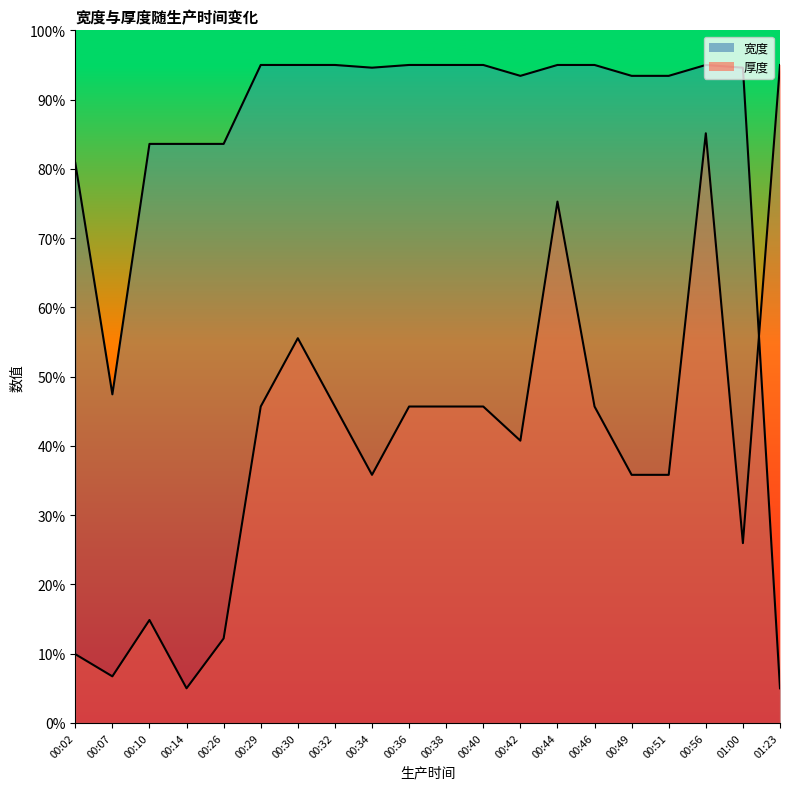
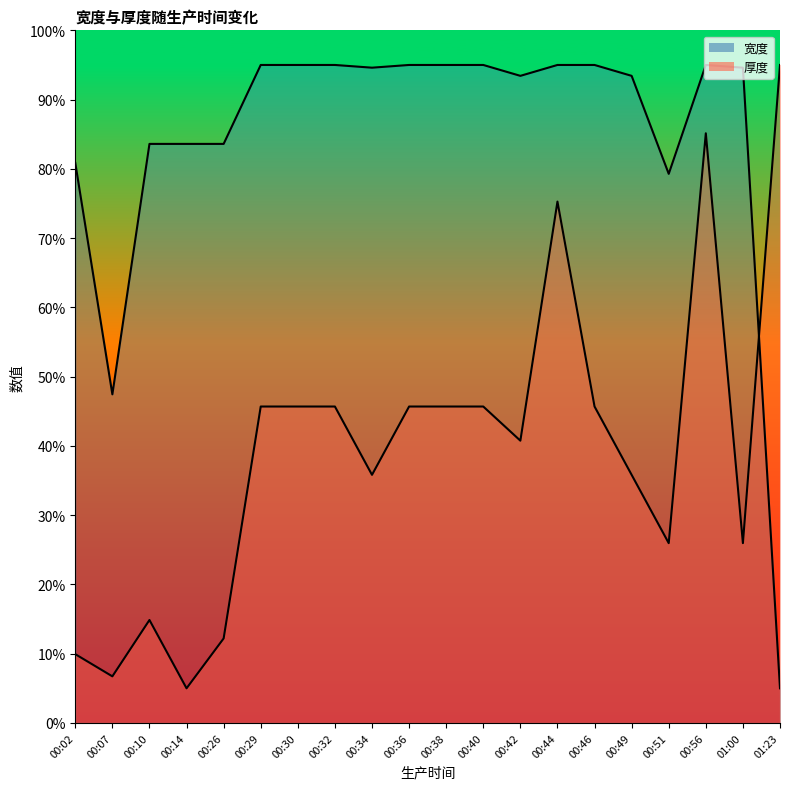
  {
    "宽度": {
      "00:02": "81%",
      "00:07": "47%",
      "00:10": "84%",
      "00:14": "84%",
      "00:26": "84%",
      "00:29": "95%",
      "00:30": "95%",
      "00:32": "95%",
      "00:34": "95%",
      "00:36": "95%",
      "00:38": "95%",
      "00:40": "95%",
      "00:42": "93%",
      "00:44": "95%",
      "00:46": "95%",
      "00:49": "93%",
-     "00:51": "93%",
+     "00:51": "79%",
      "01:23": "5%"
    },
    "厚度": {
      "00:02": "10%",
      "00:07": "7%",
      "00:10": "15%",
      "00:14": "5%",
      "00:26": "12%",
      "00:29": "46%",
-     "00:30": "56%",
+     "00:30": "46%",
      "00:32": "46%",
      "00:34": "36%",
      "00:36": "46%",
      "00:38": "46%",
      "00:40": "46%",
      "00:42": "41%",
      "00:44": "75%",
      "00:46": "46%",
      "00:49": "36%",
-     "00:51": "36%",
+     "00:51": "26%",
      "00:56": "85%",
      "01:00": "26%",
      "01:23": "95%"
    }
  }
